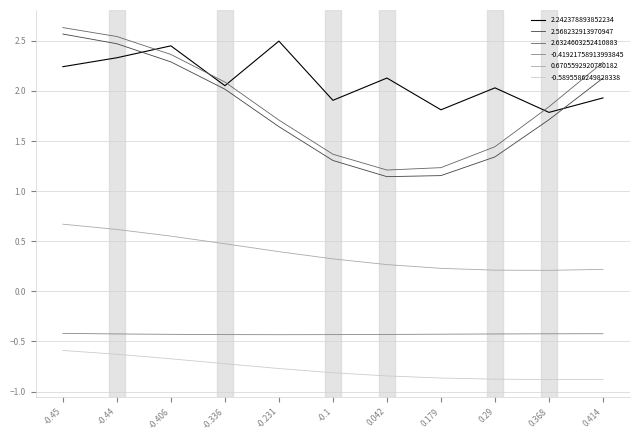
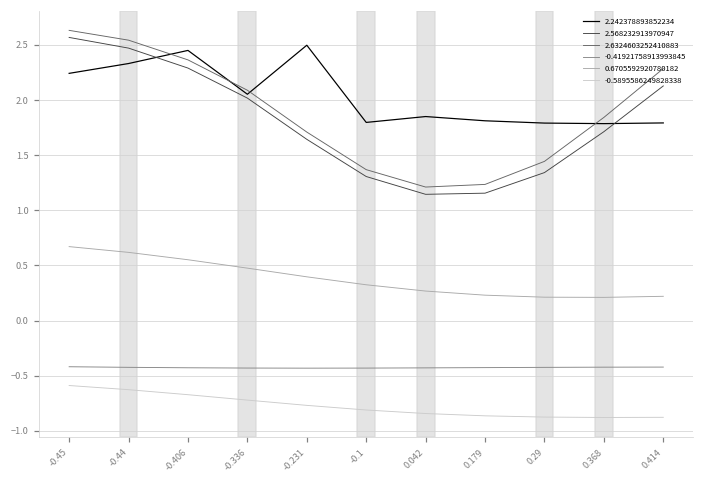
  {
    "2.242378893852234": {
      "-0.45": 2.24,
      "-0.44": 2.33,
      "-0.406": 2.45,
      "-0.336": 2.05,
      "-0.231": 2.50,
-     "-0.1": 1.91,
-     "0.042": 2.13,
+     "-0.1": 1.80,
+     "0.042": 1.85,
      "0.179": 1.81,
-     "0.29": 2.03,
+     "0.29": 1.79,
      "0.368": 1.79,
-     "0.414": 1.93
+     "0.414": 1.79
    }
  }
